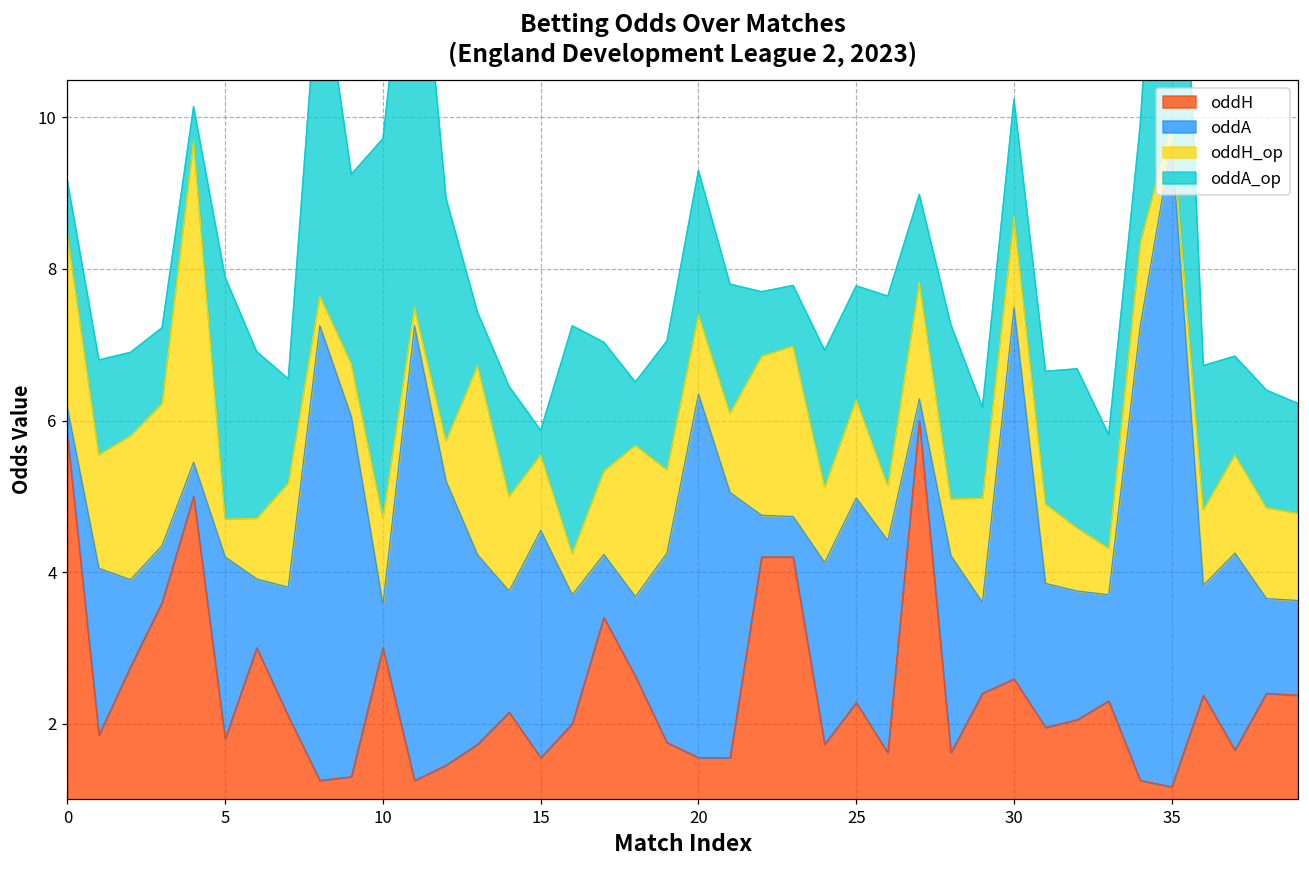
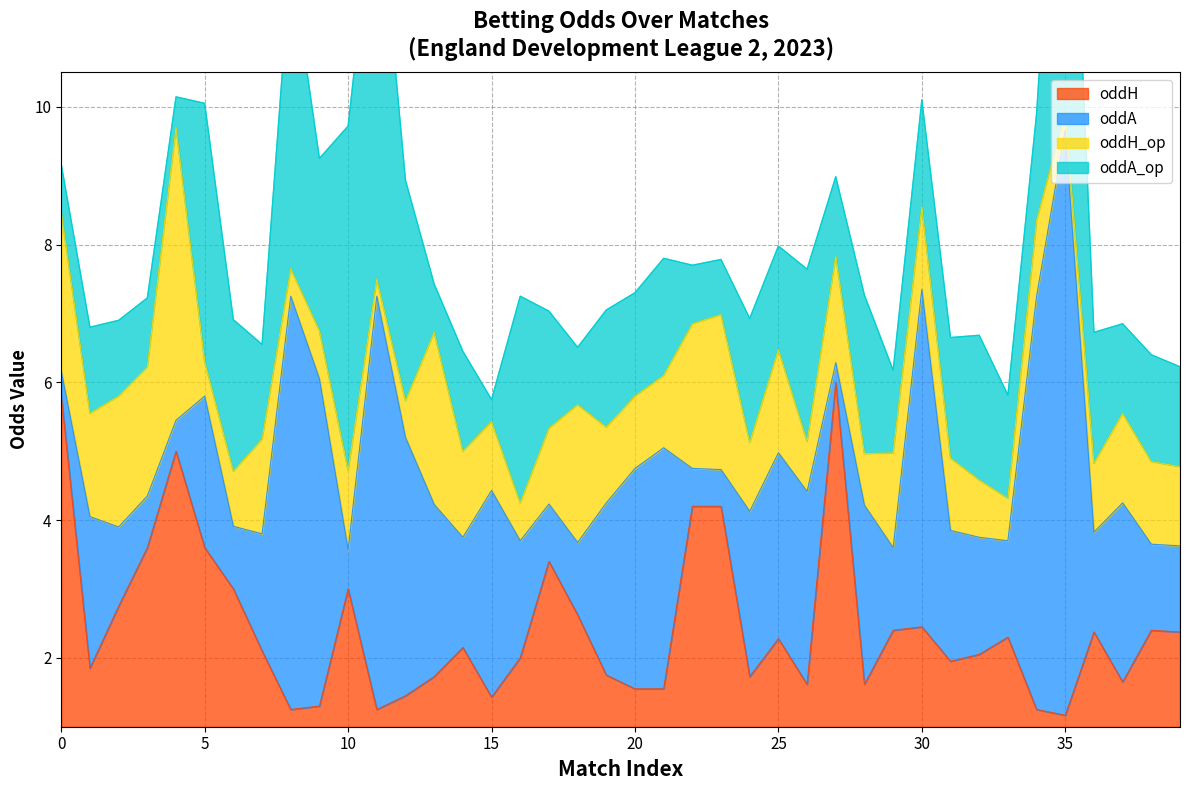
  {
    "oddH": {
      "0": 5.8,
-     "5": 1.8,
+     "5": 3.6,
      "10": 3.0,
-     "15": 1.6,
+     "15": 1.4,
      "20": 1.6,
      "25": 2.3,
-     "30": 2.6,
+     "30": 2.5,
      "35": 1.2
    },
    "oddA": {
-     "5": 2.4,
+     "5": 2.2,
      "15": 3.0,
-     "20": 4.8,
+     "20": 3.2,
      "30": 4.9
    },
    "oddH_op": {
      "5": 0.5,
      "15": 1.0,
      "20": 1.0,
-     "25": 1.3,
+     "25": 1.5,
      "30": 1.2
    },
    "oddA_op": {
-     "5": 3.2,
+     "5": 3.8,
      "15": 0.3,
-     "20": 1.9,
+     "20": 1.5,
      "25": 1.5,
      "30": 1.6
    }
  }
